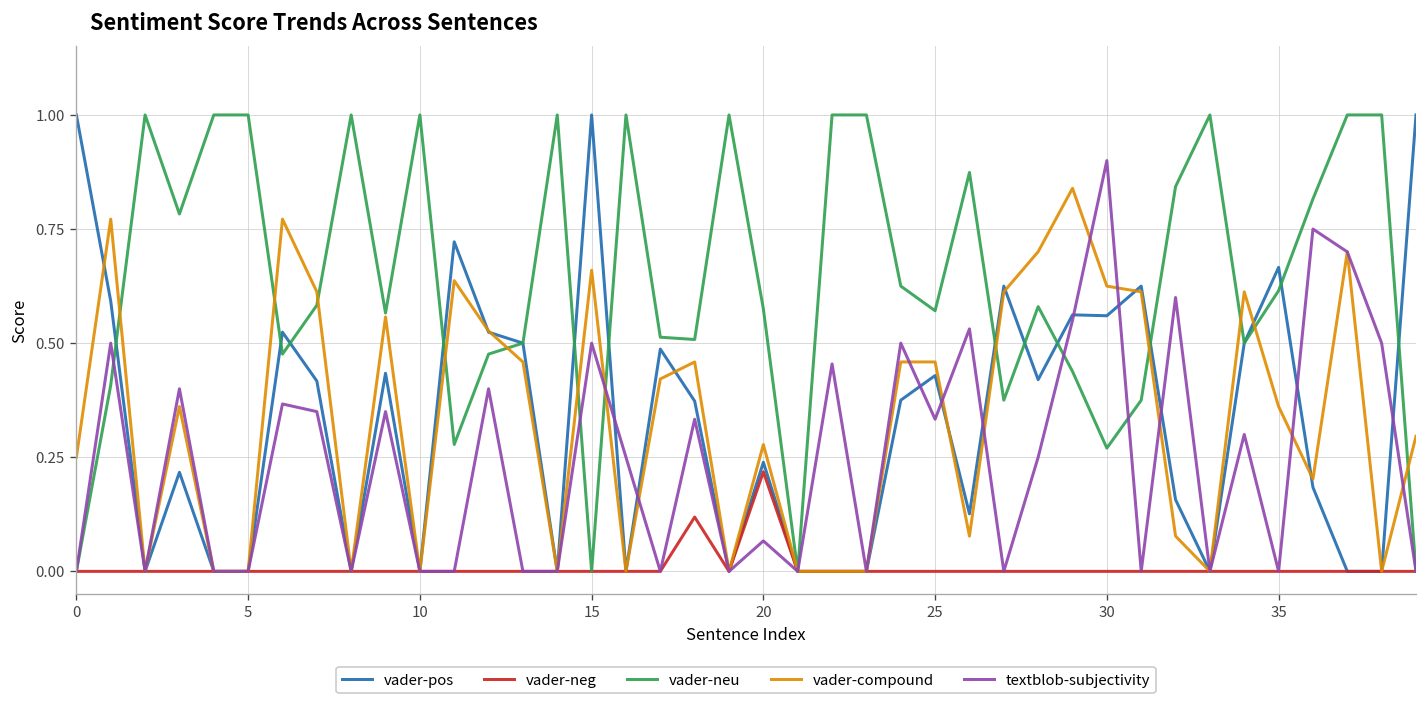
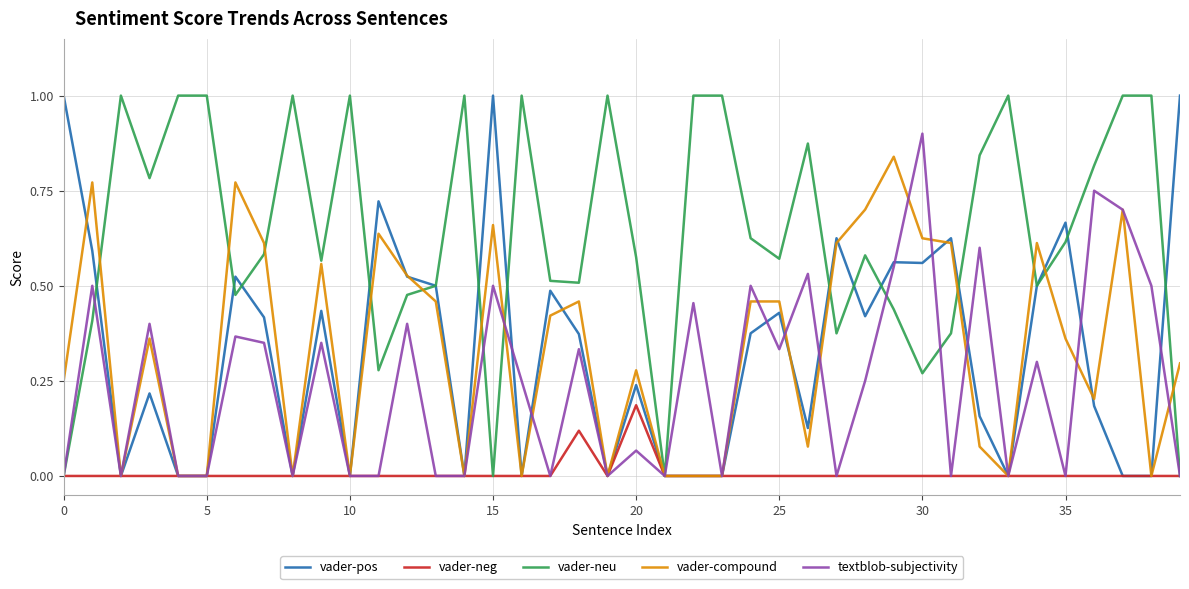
  {
    "vader-pos": {
      "0": 1.00,
      "15": 1.00,
      "20": 0.24,
      "25": 0.43,
      "30": 0.56,
      "35": 0.67
    },
    "vader-neg": {
-     "20": 0.22,
+     "20": 0.19,
      "25": 0.00,
      "30": 0.00
    },
    "vader-neu": {
      "5": 1.00,
      "10": 1.00,
      "20": 0.58,
      "25": 0.57,
      "30": 0.27,
      "35": 0.62
    },
    "vader-compound": {
      "0": 0.25,
      "15": 0.66,
      "20": 0.28,
      "25": 0.46,
      "30": 0.62,
      "35": 0.36
    },
    "textblob-subjectivity": {
      "15": 0.50,
      "20": 0.07,
      "25": 0.33,
      "30": 0.90
    }
  }
